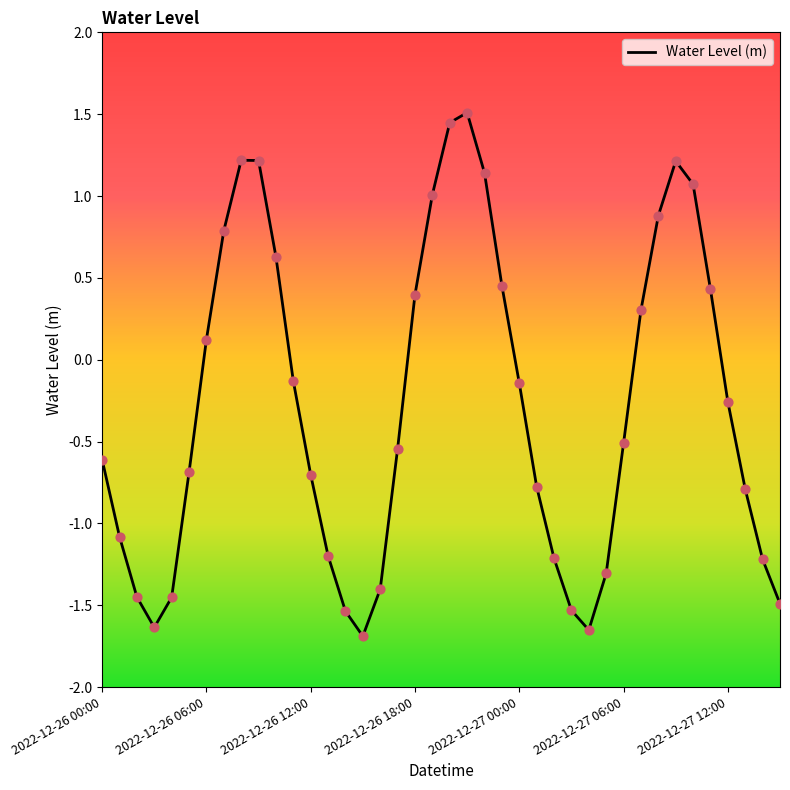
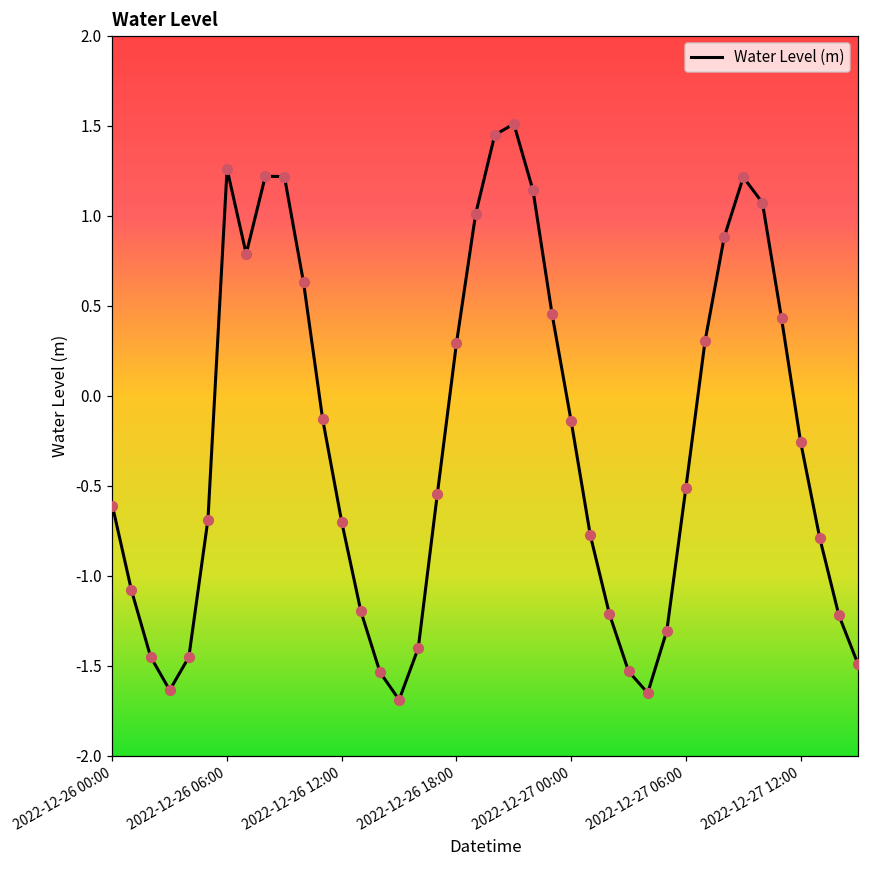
  {
    "2022-12-26 00:00": -0.61,
-   "2022-12-26 06:00": 0.12,
+   "2022-12-26 06:00": 1.26,
    "2022-12-26 12:00": -0.70,
-   "2022-12-26 18:00": 0.40,
+   "2022-12-26 18:00": 0.29,
    "2022-12-27 00:00": -0.14,
    "2022-12-27 06:00": -0.51,
    "2022-12-27 12:00": -0.26
  }
